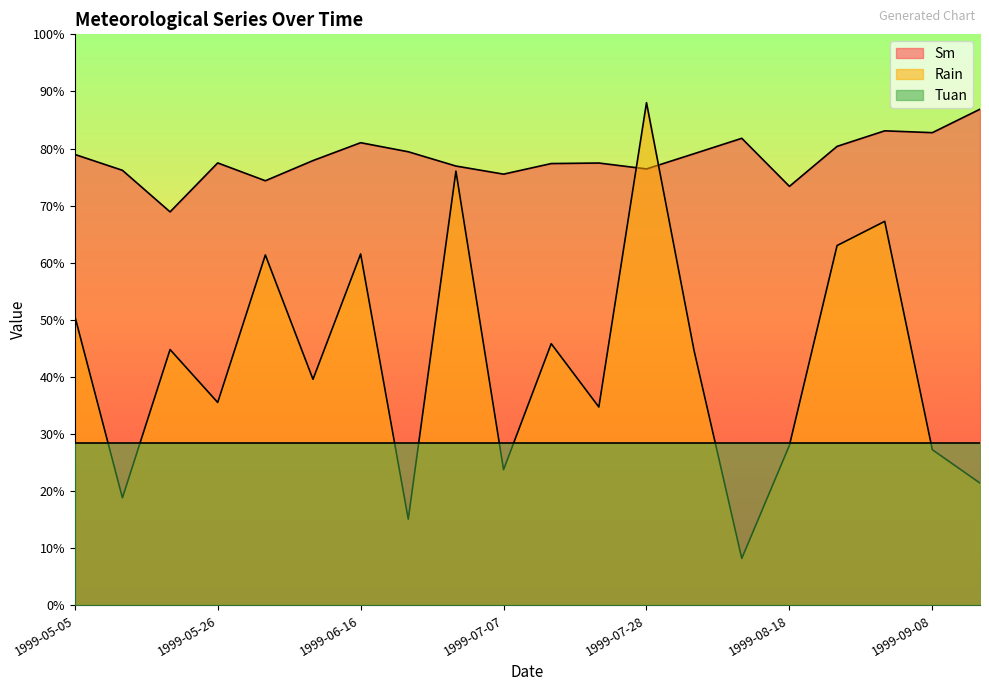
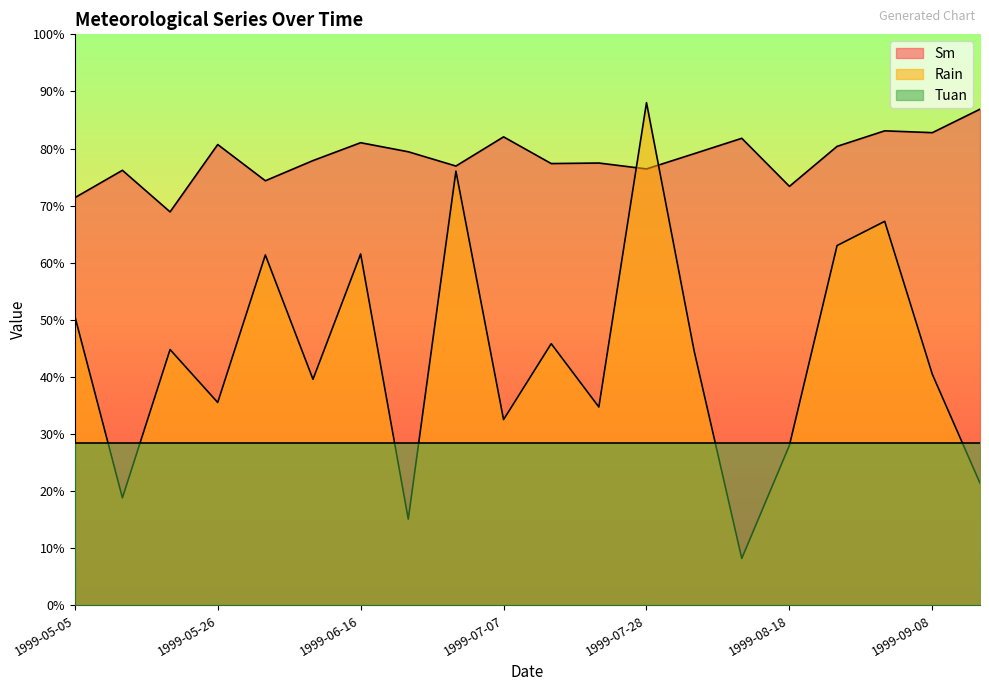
  {
    "Sm": {
-     "1999-05-05": "79%",
-     "1999-05-26": "77%",
+     "1999-05-05": "71%",
+     "1999-05-26": "81%",
      "1999-06-16": "81%",
-     "1999-07-07": "76%",
+     "1999-07-07": "82%",
      "1999-07-28": "76%",
      "1999-08-18": "73%",
      "1999-09-08": "83%"
    },
    "Rain": {
      "1999-05-05": "51%",
      "1999-05-26": "36%",
      "1999-06-16": "62%",
-     "1999-07-07": "24%",
+     "1999-07-07": "33%",
      "1999-07-28": "88%",
      "1999-08-18": "28%",
-     "1999-09-08": "27%"
+     "1999-09-08": "40%"
    },
    "Tuan": {
      "1999-05-05": "29%",
      "1999-05-26": "29%",
      "1999-06-16": "29%",
      "1999-07-07": "29%",
      "1999-07-28": "29%",
      "1999-08-18": "29%",
      "1999-09-08": "29%"
    }
  }
